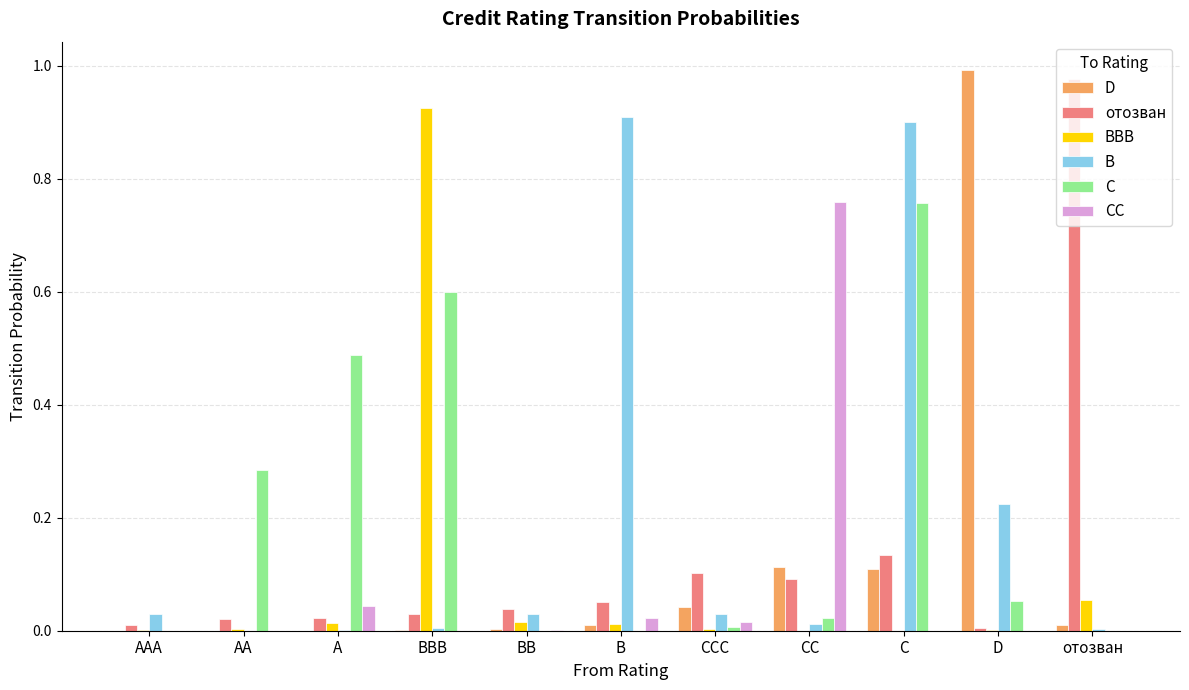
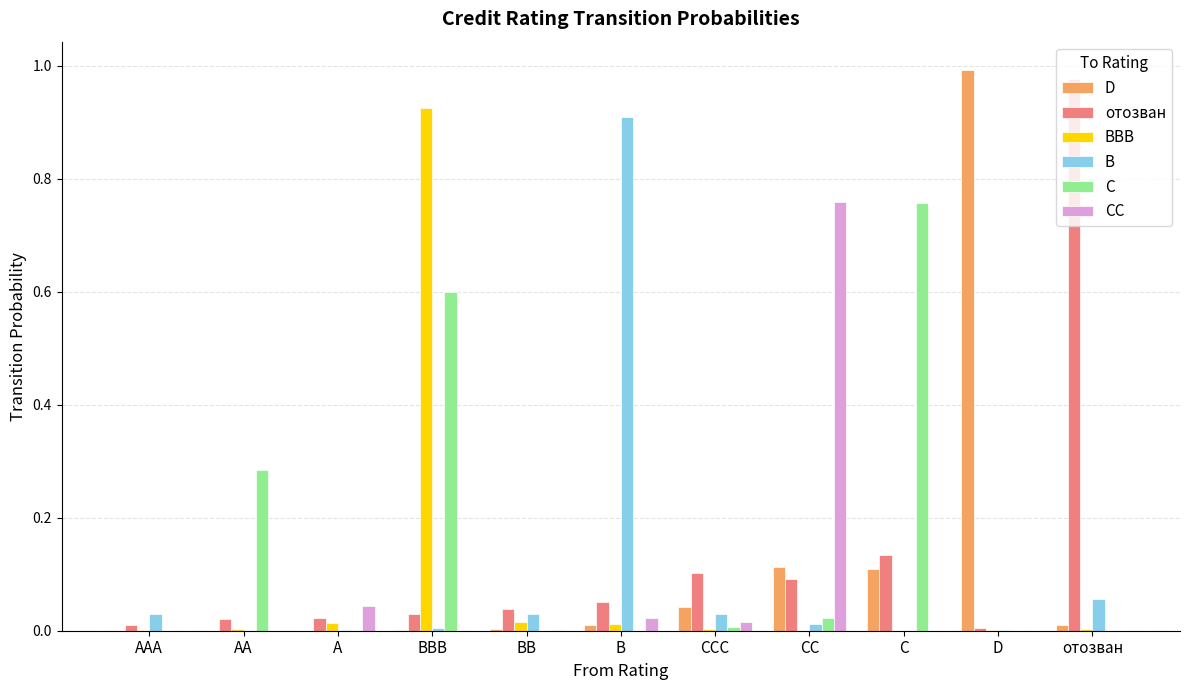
  {
    "BBB": {
      "A": 0.01,
      "BBB": 0.93,
      "BB": 0.02,
      "B": 0.01,
      "CC": 0.00,
      "C": 0.00,
-     "отозван": 0.06
+     "отозван": 0.00
    },
    "B": {
      "AAA": 0.03,
      "AA": 0.00,
      "BBB": 0.01,
      "BB": 0.03,
      "B": 0.91,
      "CCC": 0.03,
      "CC": 0.01,
-     "C": 0.9,
-     "D": 0.22,
-     "отозван": 0.00
+     "C": 0.0,
+     "D": 0.00,
+     "отозван": 0.06
    },
    "C": {
      "AAA": 0.00,
      "AA": 0.28,
-     "A": 0.49,
+     "A": 0.00,
      "BBB": 0.60,
      "CCC": 0.01,
      "CC": 0.02,
      "C": 0.76,
-     "D": 0.05
+     "D": 0.00
    },
    "CC": {
      "AAA": 0.00,
      "AA": 0.00,
      "A": 0.04,
      "B": 0.02,
      "CCC": 0.02,
      "CC": 0.76,
      "C": 0.00
    }
  }
